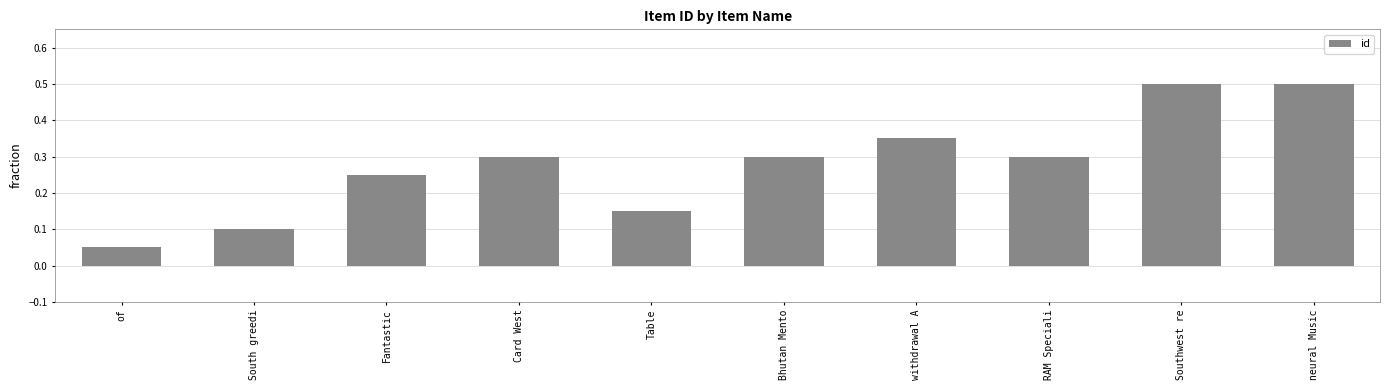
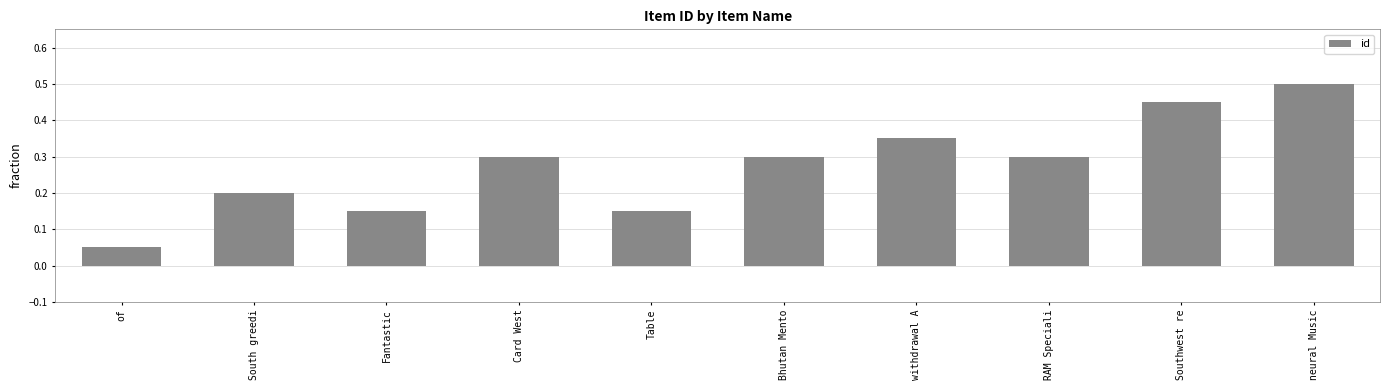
  {
    "of": 0.05,
-   "South greedi": 0.10,
-   "Fantastic": 0.25,
+   "South greedi": 0.20,
+   "Fantastic": 0.15,
    "Card West": 0.30,
    "Table": 0.15,
    "Bhutan Mento": 0.30,
    "withdrawal A": 0.35,
    "RAM Speciali": 0.30,
-   "Southwest re": 0.50,
+   "Southwest re": 0.45,
    "neural Music": 0.50
  }
